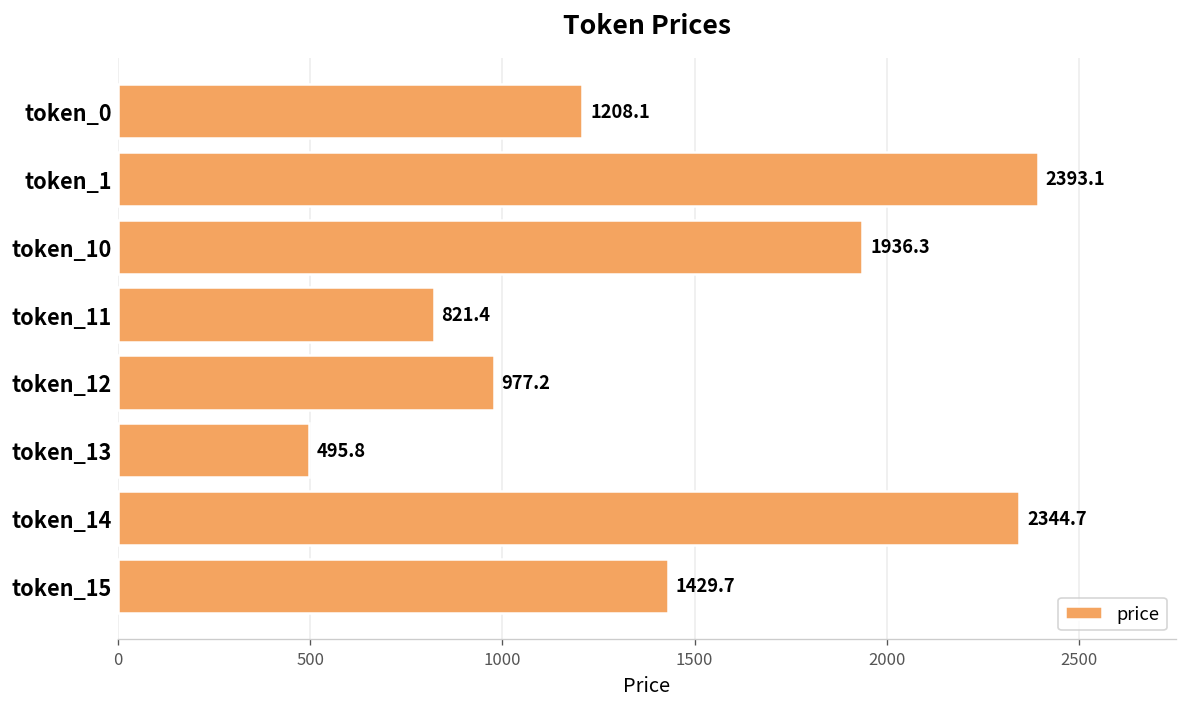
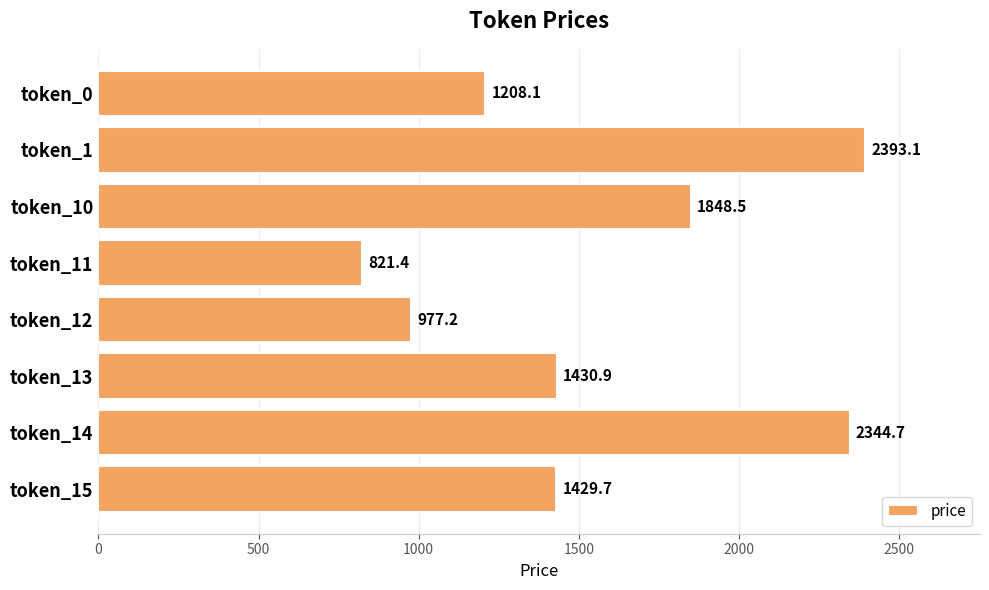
  {
    "token_0": 1208.1,
    "token_1": 2393.1,
-   "token_10": 1936.3,
+   "token_10": 1848.5,
    "token_11": 821.4,
    "token_12": 977.2,
-   "token_13": 495.8,
+   "token_13": 1430.9,
    "token_14": 2344.7,
    "token_15": 1429.7
  }
